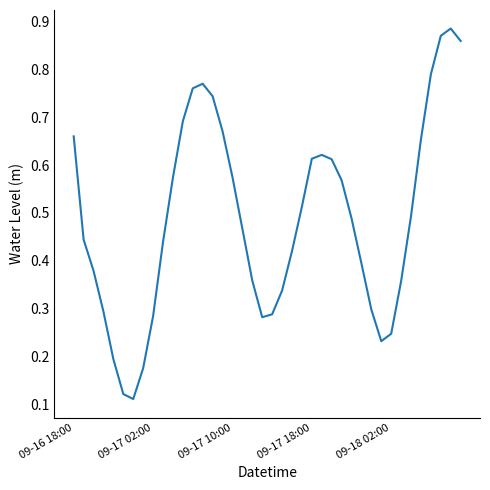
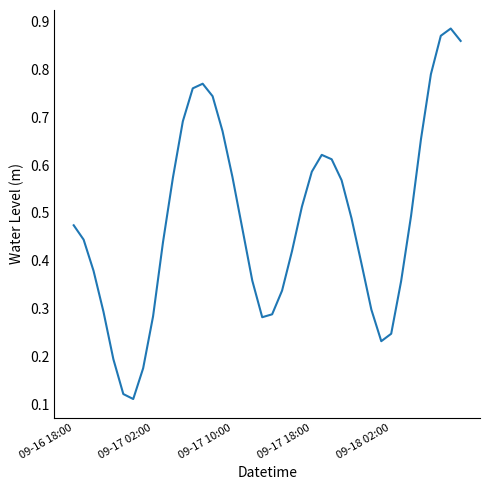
  {
-   "09-16 18:00": 0.66,
+   "09-16 18:00": 0.47,
    "09-17 02:00": 0.28,
    "09-17 10:00": 0.57,
-   "09-17 18:00": 0.61,
+   "09-17 18:00": 0.59,
    "09-18 02:00": 0.25
  }
